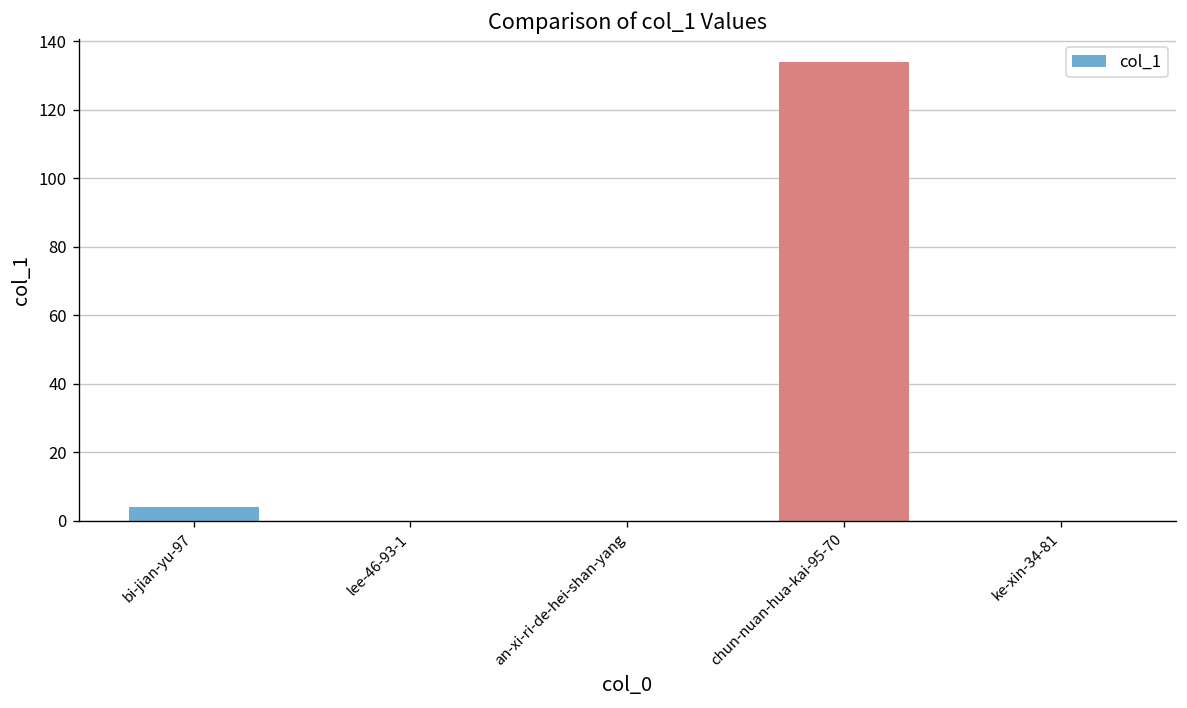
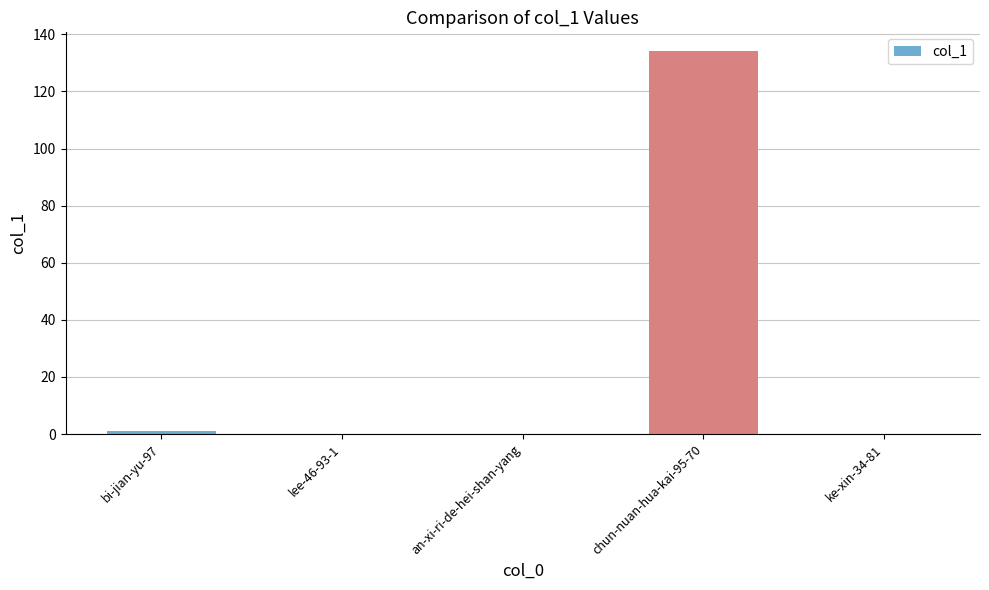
  {
-   "bi-jian-yu-97": 4,
+   "bi-jian-yu-97": 1,
    "lee-46-93-1": 0,
    "an-xi-ri-de-hei-shan-yang": 0,
    "chun-nuan-hua-kai-95-70": 134,
    "ke-xin-34-81": 0
  }
